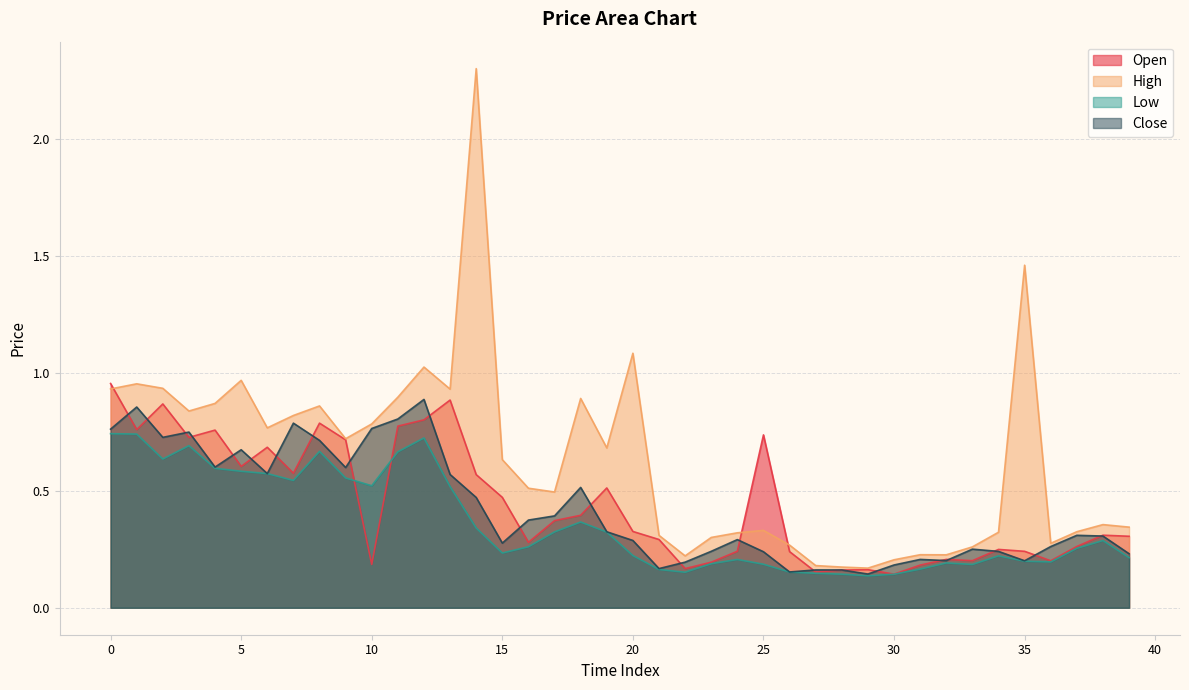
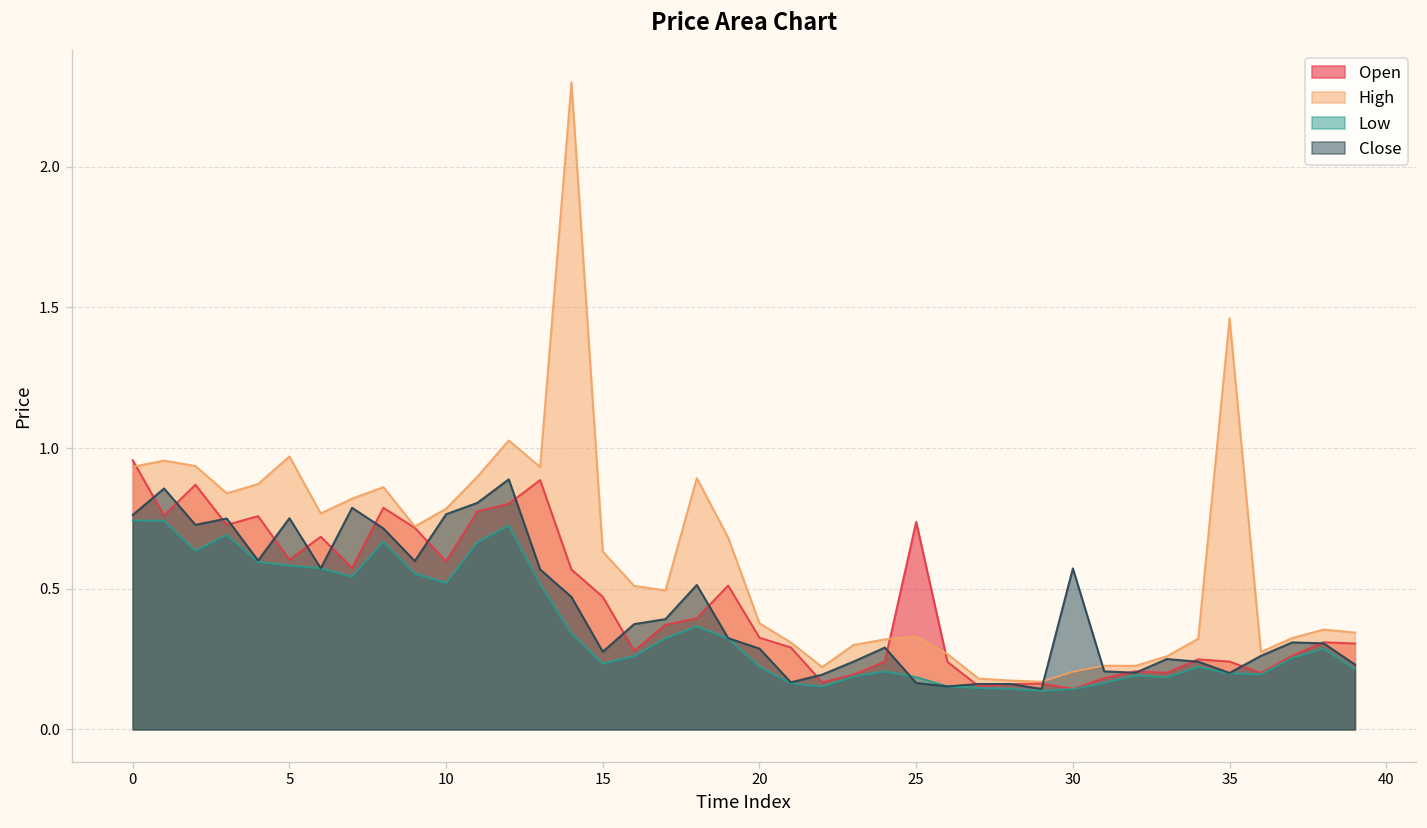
  {
    "Open": {
      "0": 0.96,
      "5": 0.60,
-     "10": 0.19,
+     "10": 0.60,
      "15": 0.47,
      "20": 0.33,
      "25": 0.74,
      "35": 0.24
    },
    "High": {
      "0": 0.93,
      "5": 0.97,
      "10": 0.78,
      "15": 0.63,
-     "20": 1.09,
+     "20": 0.38,
      "25": 0.33,
      "30": 0.20,
      "35": 1.46
    },
    "Low": {
      "0": 0.74,
      "5": 0.58,
      "10": 0.52,
      "15": 0.23,
      "20": 0.22,
      "25": 0.19
    },
    "Close": {
      "0": 0.76,
-     "5": 0.67,
+     "5": 0.75,
      "10": 0.76,
      "15": 0.28,
      "20": 0.29,
-     "25": 0.24,
-     "30": 0.18
+     "25": 0.17,
+     "30": 0.57
    }
  }
